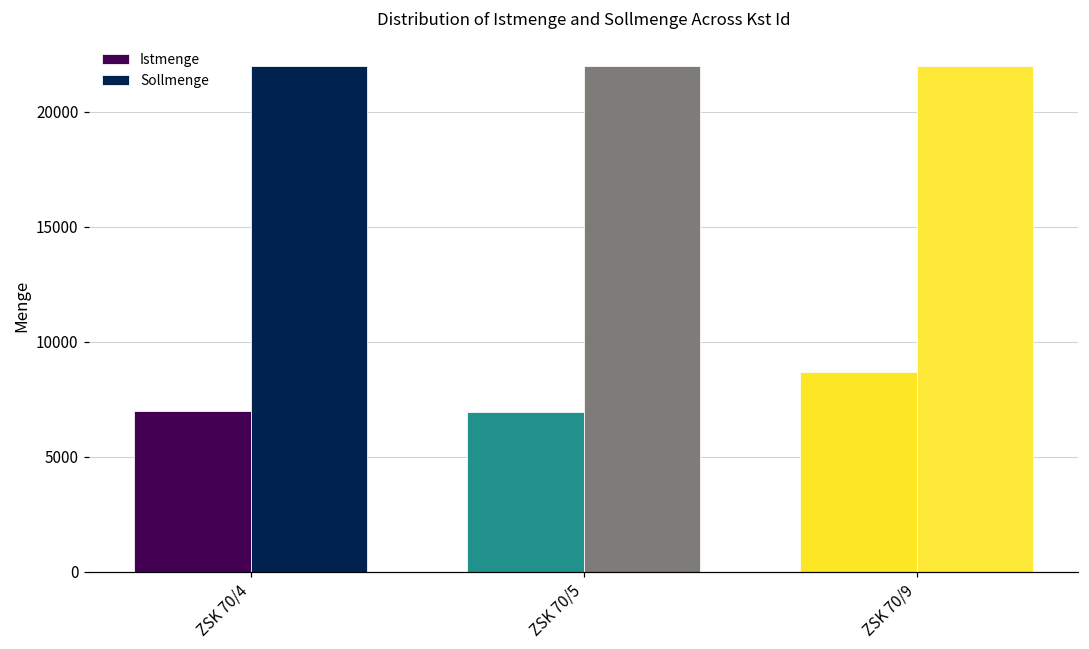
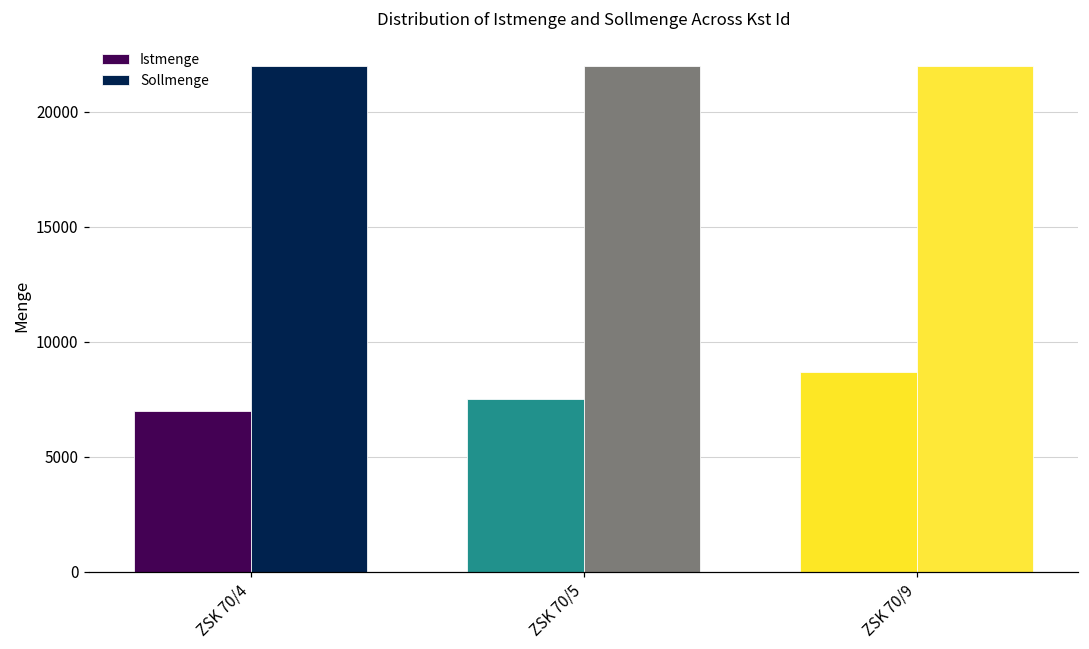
  {
    "Istmenge": {
      "ZSK 70/4": 7000,
-     "ZSK 70/5": 6900,
+     "ZSK 70/5": 7500,
      "ZSK 70/9": 8700
    },
    "Sollmenge": {
      "ZSK 70/4": 22000,
      "ZSK 70/5": 22000,
      "ZSK 70/9": 22000
    }
  }
